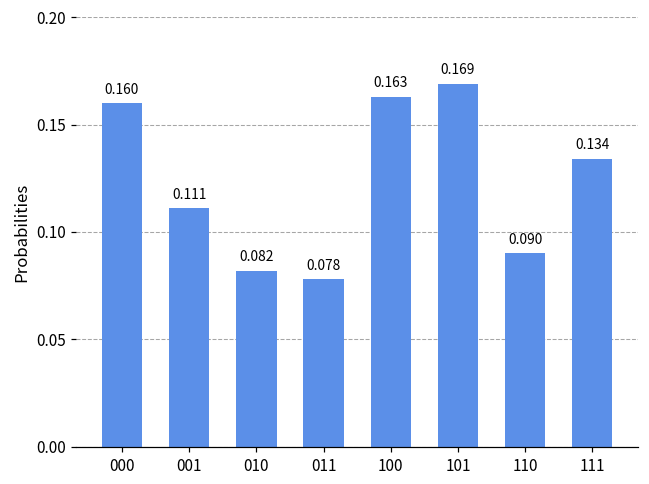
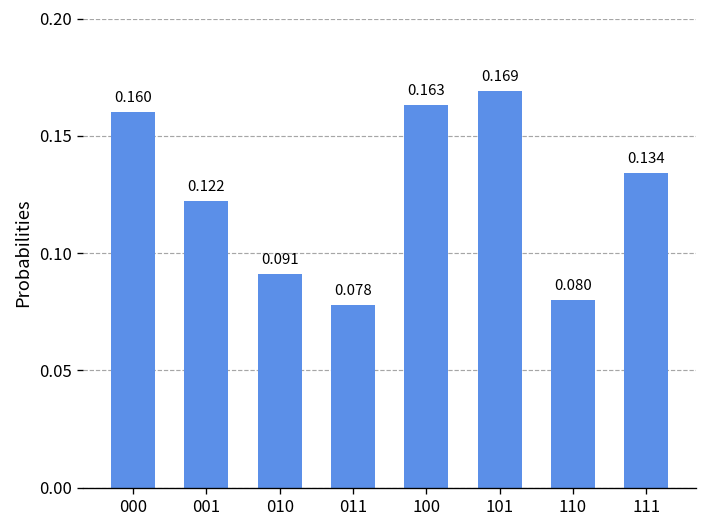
  {
    "000": 0.160,
-   "001": 0.111,
-   "010": 0.082,
+   "001": 0.122,
+   "010": 0.091,
    "011": 0.078,
    "100": 0.163,
    "101": 0.169,
-   "110": 0.090,
+   "110": 0.080,
    "111": 0.134
  }
